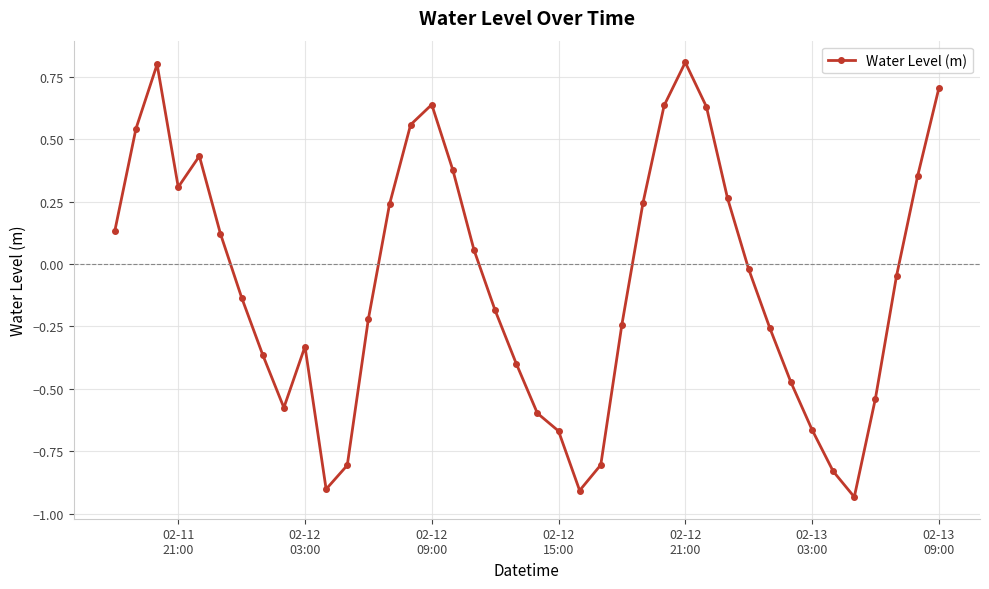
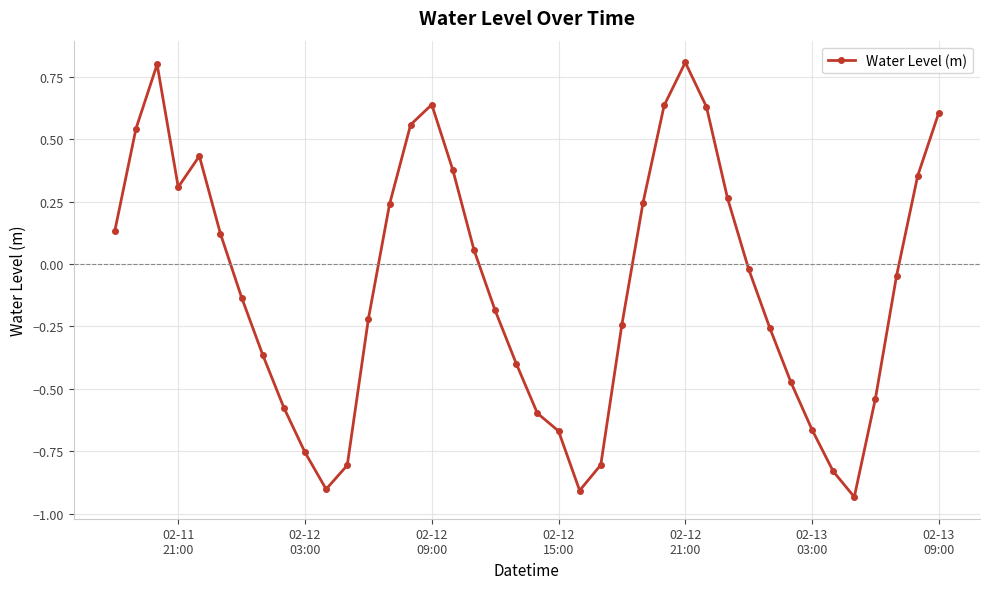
  {
    "02-11 21:00": 0.31,
-   "02-12 03:00": -0.33,
+   "02-12 03:00": -0.75,
    "02-12 09:00": 0.64,
    "02-12 15:00": -0.67,
    "02-12 21:00": 0.81,
    "02-13 03:00": -0.66,
-   "02-13 09:00": 0.70
+   "02-13 09:00": 0.61
  }
